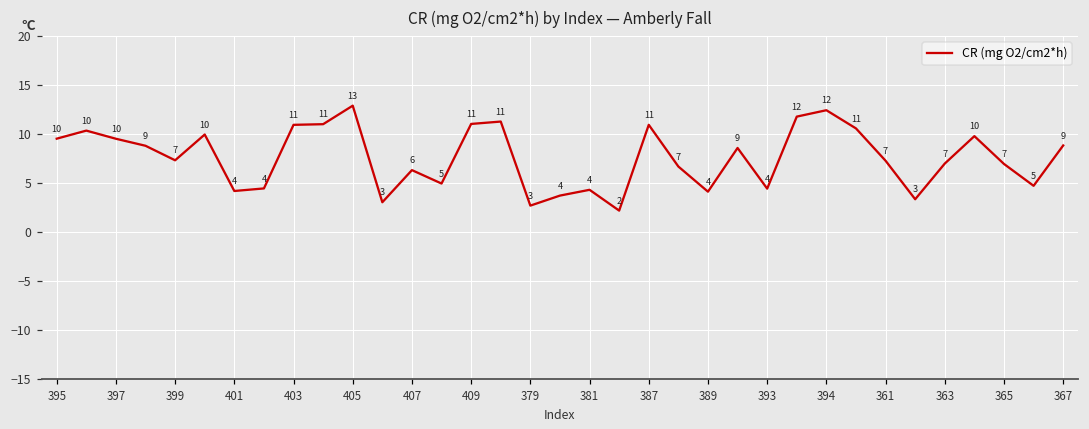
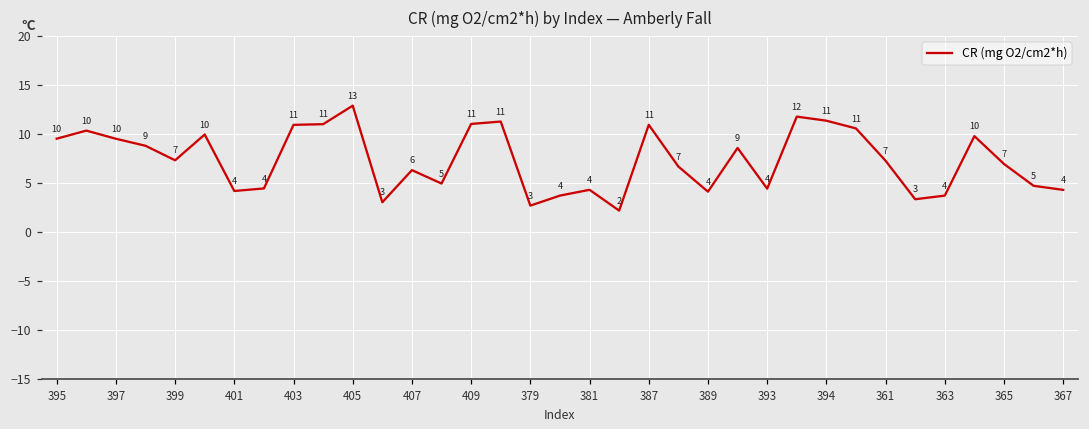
  {
    "395": 10,
    "397": 10,
    "399": 7,
    "401": 4,
    "403": 11,
    "405": 13,
    "407": 6,
    "409": 11,
    "379": 3,
    "381": 4,
    "387": 11,
    "389": 4,
    "393": 4,
-   "394": 12,
+   "394": 11,
    "361": 7,
-   "363": 7,
+   "363": 4,
    "365": 7,
-   "367": 9
+   "367": 4
  }
